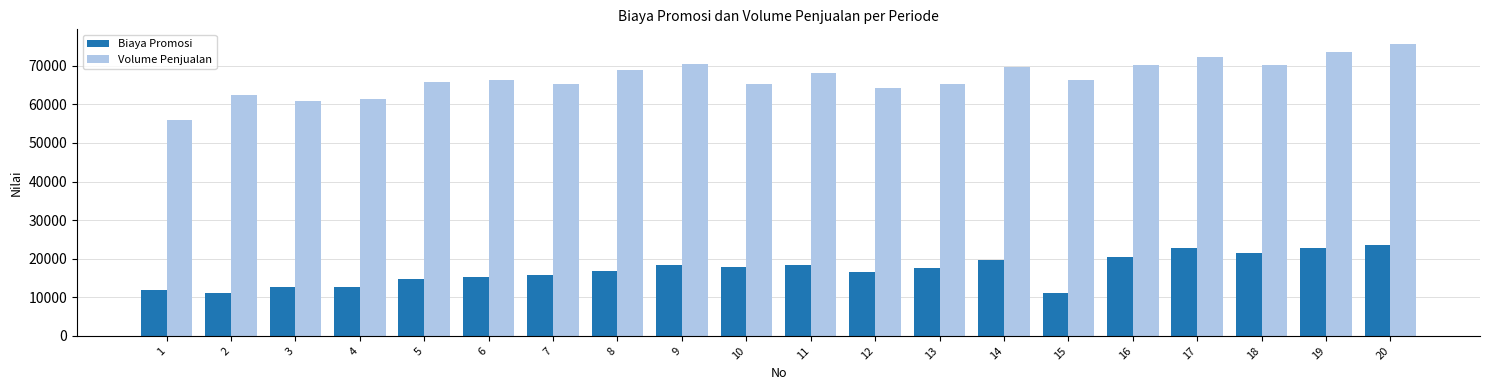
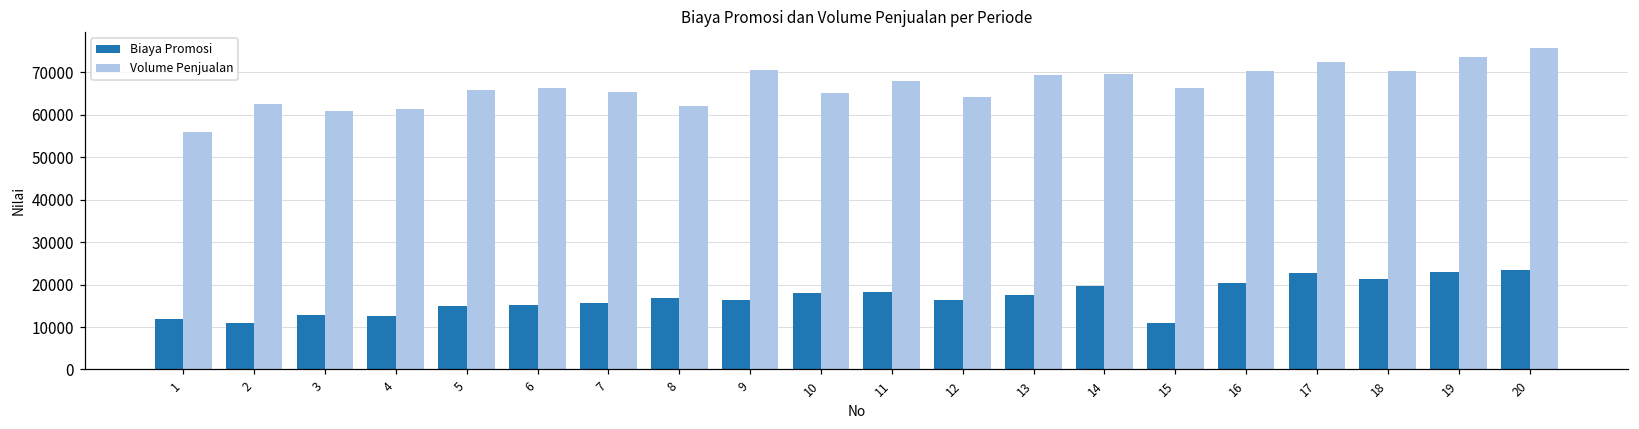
  {
    "Biaya Promosi": {
      "1": 12000,
      "2": 11000,
      "3": 13000,
      "4": 13000,
      "5": 15000,
      "6": 15000,
      "7": 16000,
      "8": 17000,
-     "9": 18000,
+     "9": 16000,
      "10": 18000,
      "11": 18000,
      "12": 16000,
      "13": 18000,
      "14": 20000,
      "15": 11000,
      "16": 20000,
      "17": 23000,
      "18": 21000,
      "19": 23000,
      "20": 24000
    },
    "Volume Penjualan": {
      "1": 56000,
      "2": 62000,
      "3": 61000,
      "4": 61000,
      "5": 66000,
      "6": 66000,
      "7": 65000,
-     "8": 69000,
+     "8": 62000,
      "9": 70000,
      "10": 65000,
      "11": 68000,
      "12": 64000,
-     "13": 65000,
+     "13": 69000,
      "14": 70000,
      "15": 66000,
      "16": 70000,
      "17": 72000,
      "18": 70000,
      "19": 74000,
      "20": 76000
    }
  }
